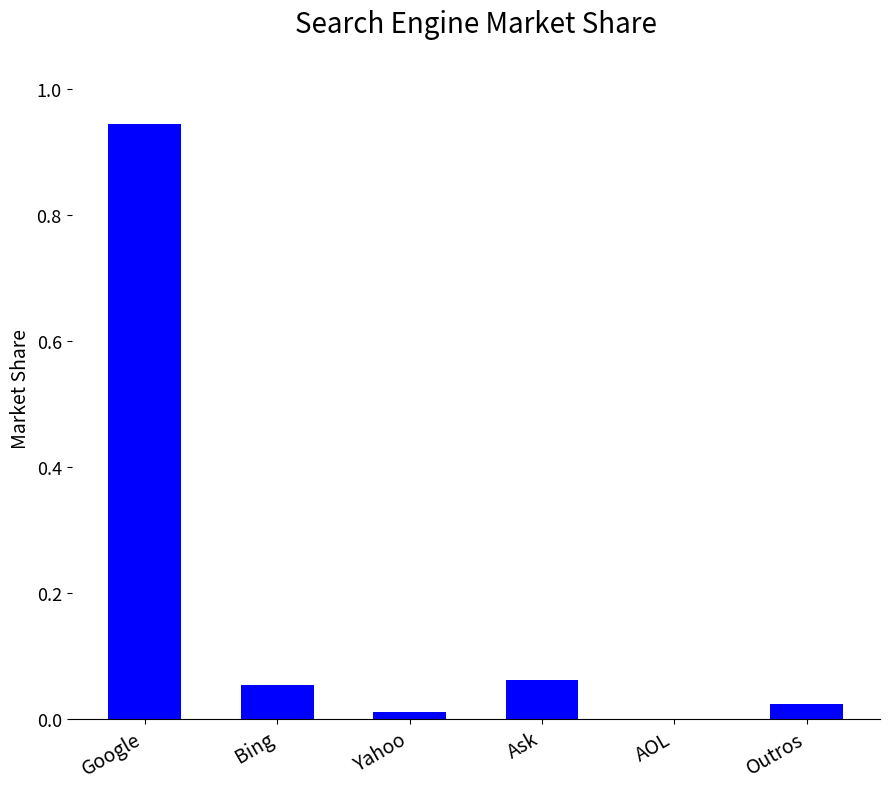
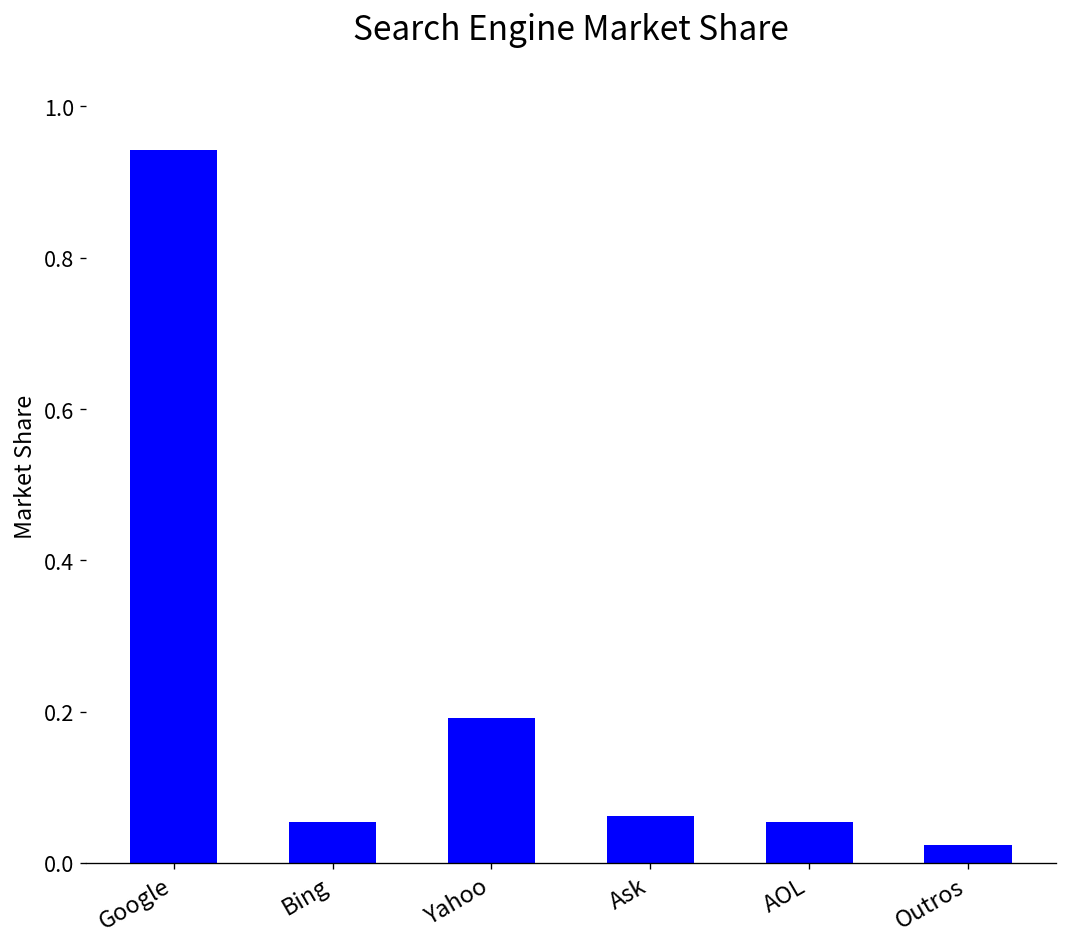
  {
    "Google": 0.94,
    "Bing": 0.05,
-   "Yahoo": 0.01,
+   "Yahoo": 0.19,
    "Ask": 0.06,
-   "AOL": 0.00,
+   "AOL": 0.05,
    "Outros": 0.02
  }
